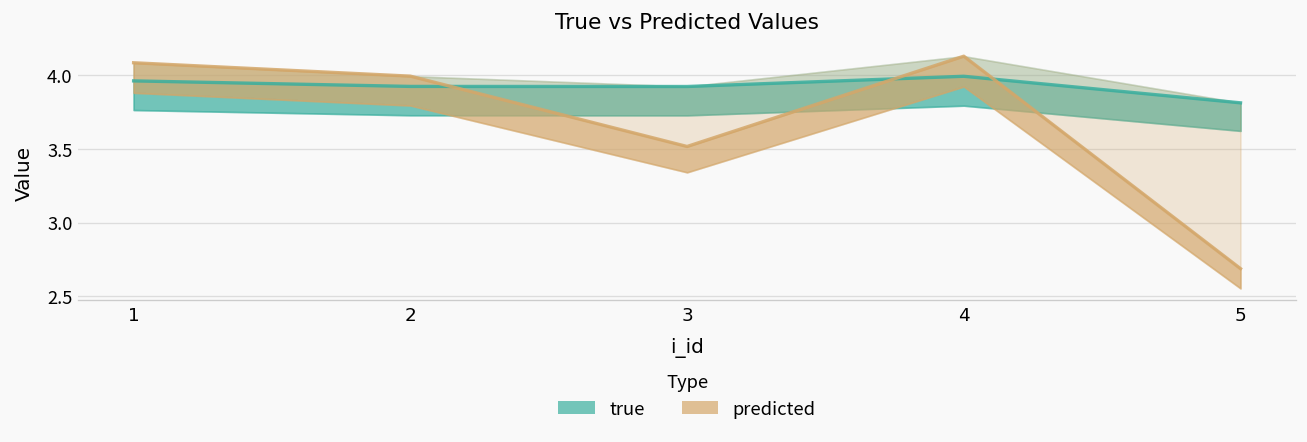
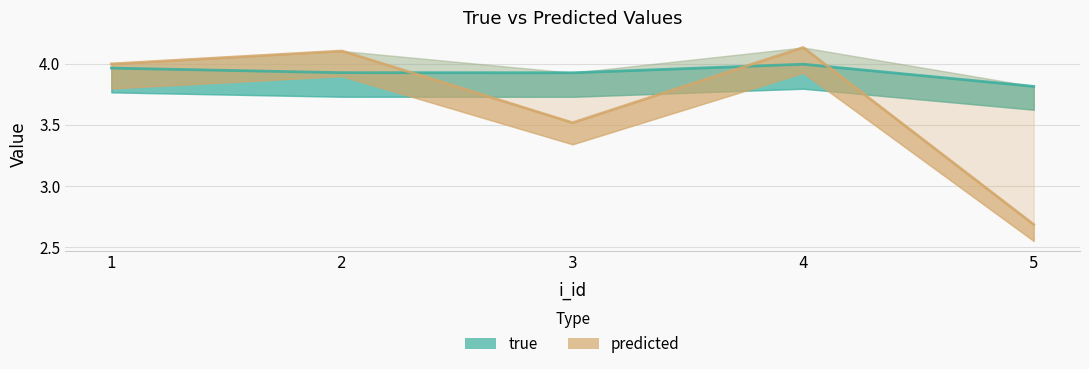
  {
    "predicted": {
-     "1": 4.09,
-     "2": 4.00,
+     "1": 4.00,
+     "2": 4.10,
      "3": 3.52,
      "5": 2.69
    }
  }
